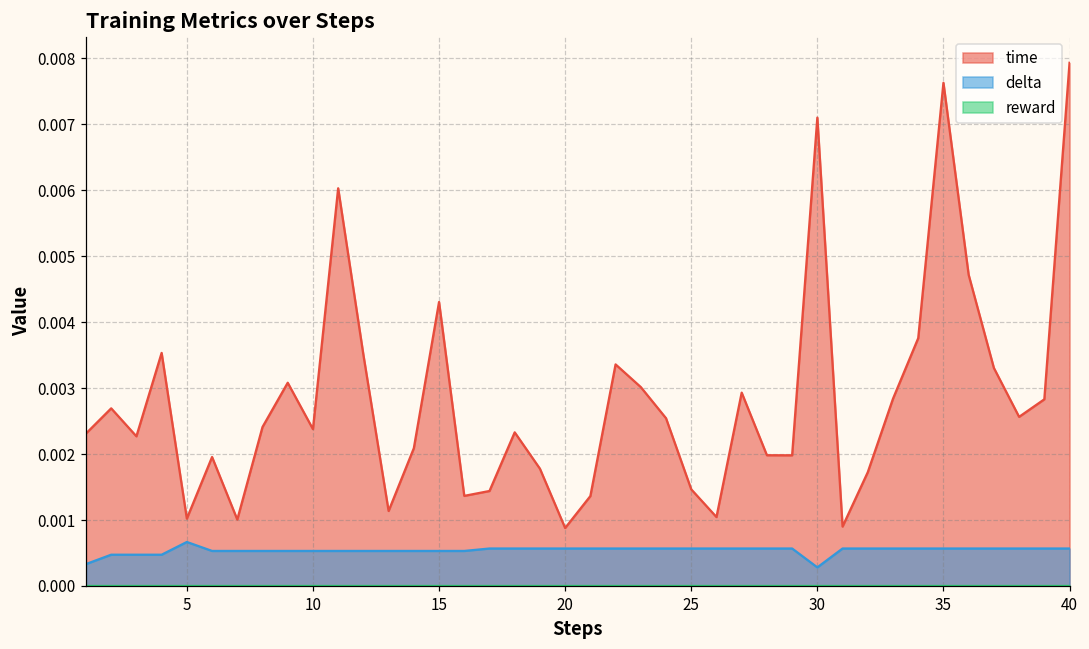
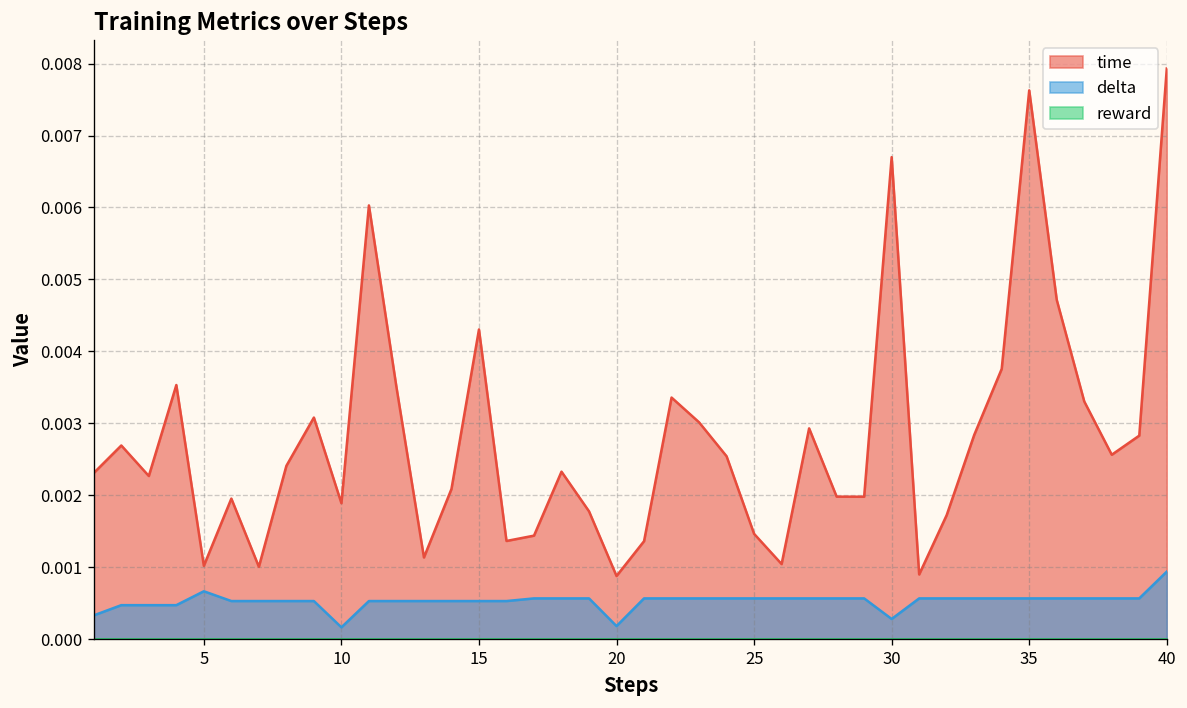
  {
    "time": {
      "5": 0.0010,
-     "10": 0.0024,
+     "10": 0.0019,
      "15": 0.0043,
      "20": 0.0009,
      "25": 0.0015,
-     "30": 0.0071,
+     "30": 0.0067,
      "35": 0.0076,
      "40": 0.0079
    },
    "delta": {
      "5": 0.0007,
-     "10": 0.0005,
+     "10": 0.0002,
      "15": 0.0005,
-     "20": 0.0006,
+     "20": 0.0002,
      "25": 0.0006,
      "30": 0.0003,
      "35": 0.0006,
-     "40": 0.0006
+     "40": 0.0009
    },
    "reward": {
      "5": 0.0000,
      "10": 0.0000,
      "15": 0.0000,
      "20": 0.0000,
      "25": 0.0000,
      "30": 0.0000,
      "35": 0.0000,
      "40": 0.0000
    }
  }
